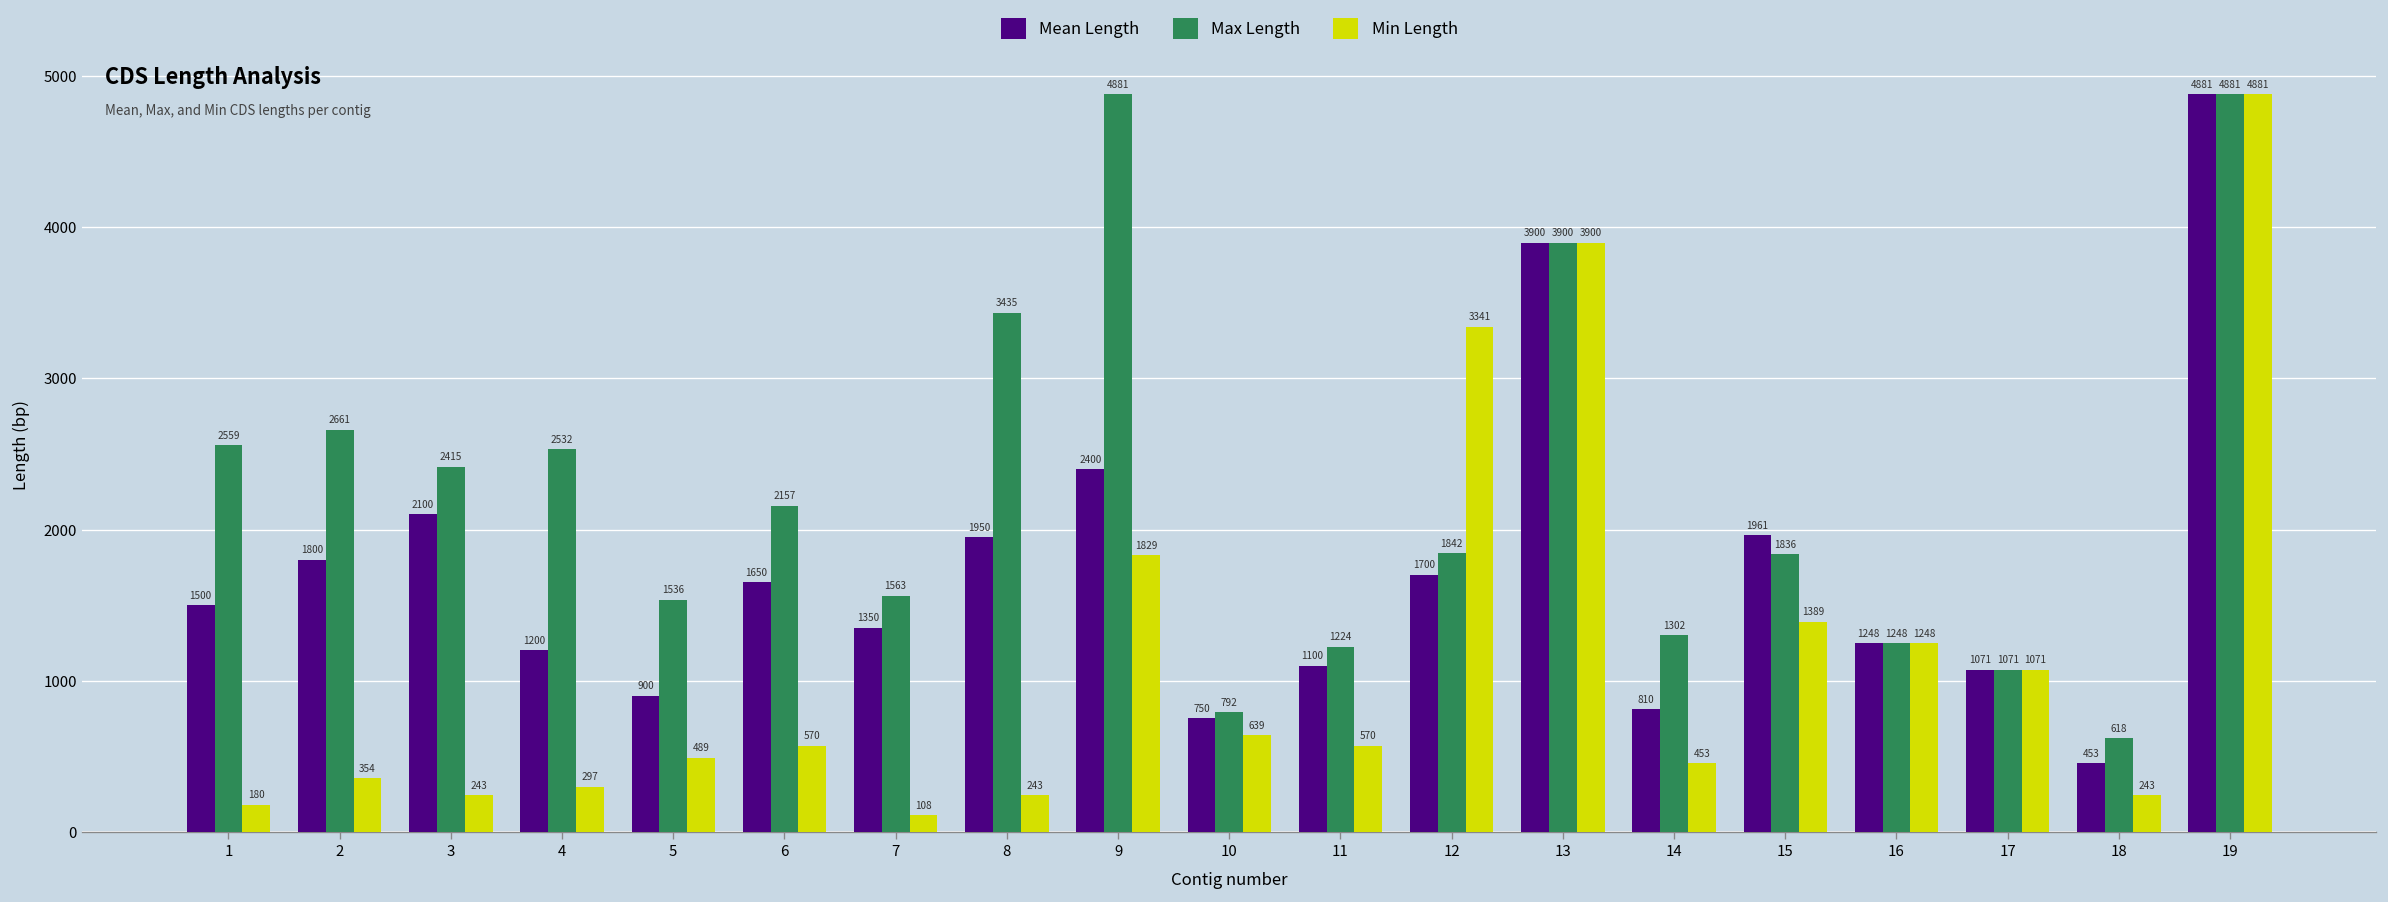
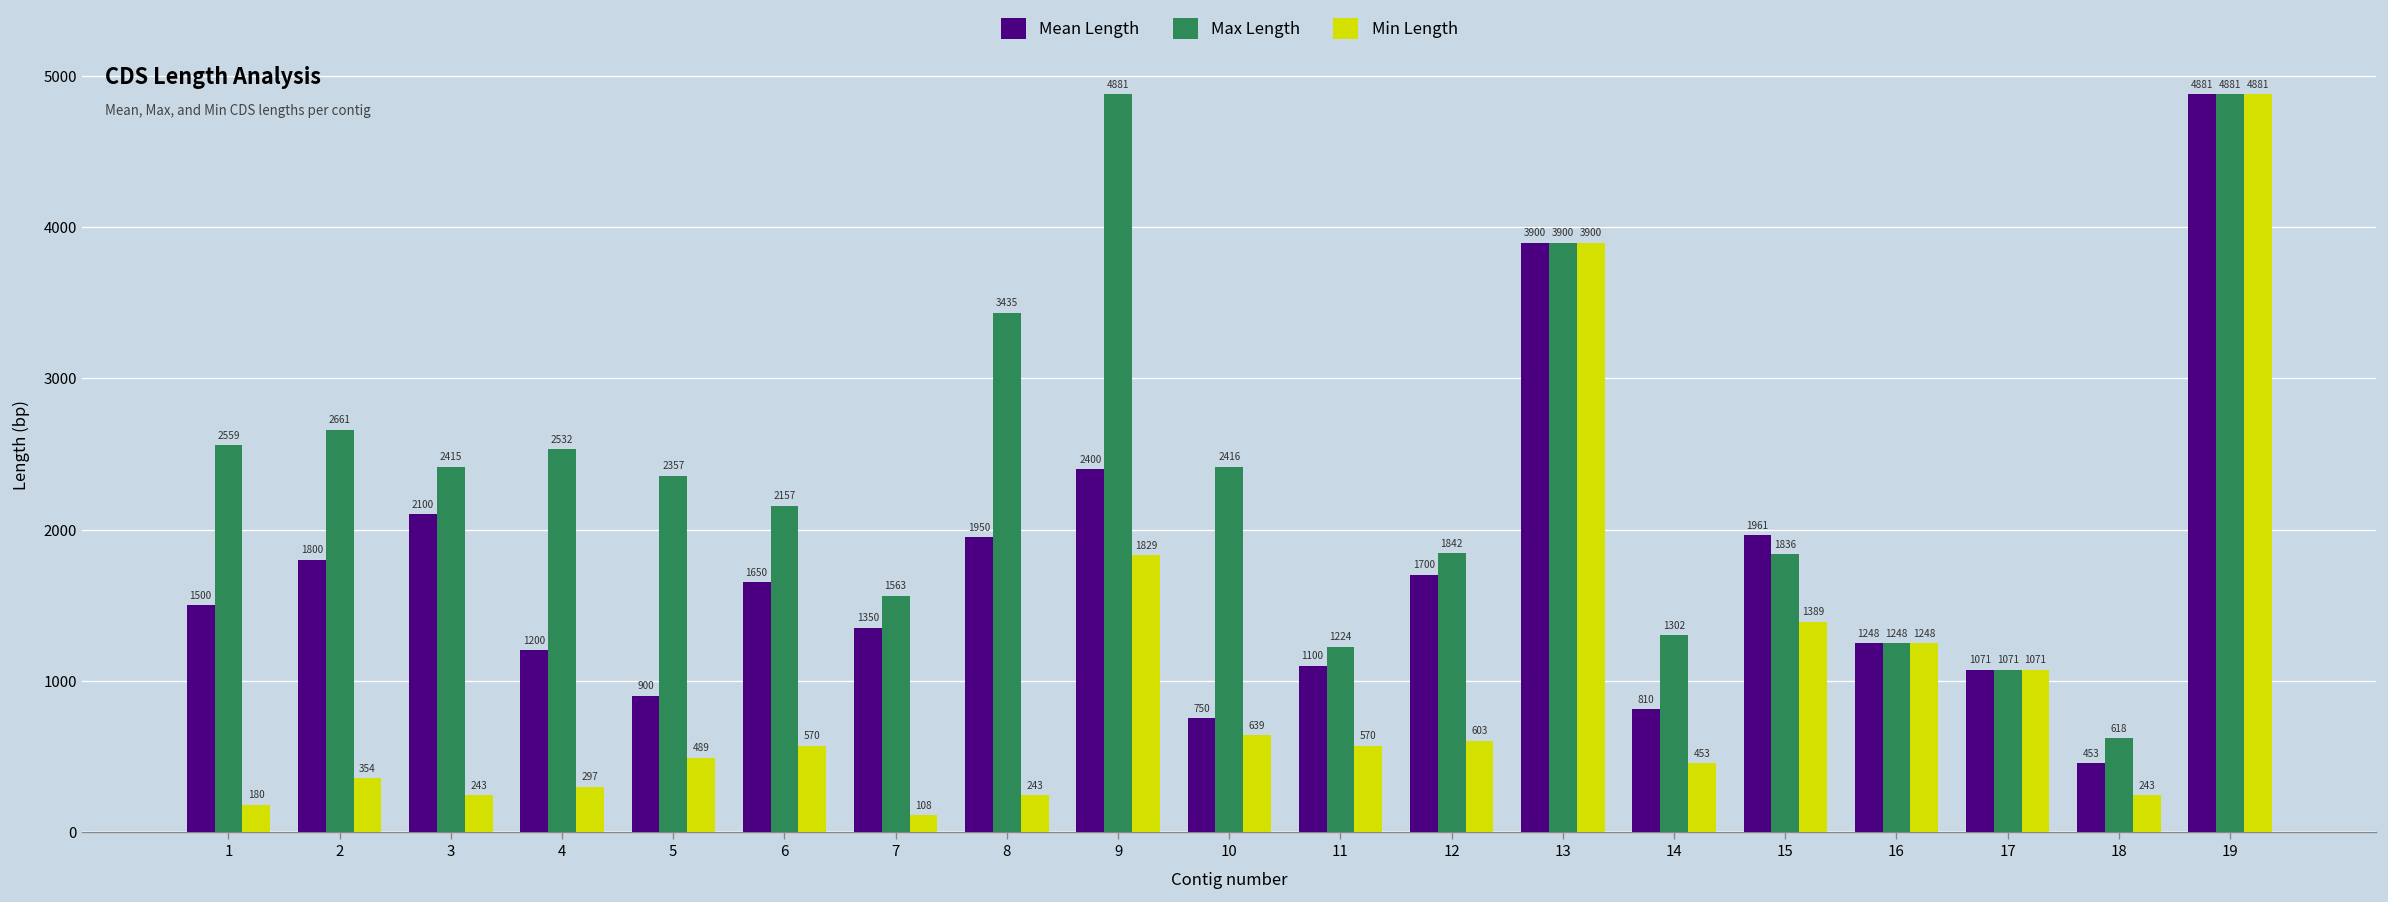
  {
    "Mean Length": {
      "1": 1500,
      "2": 1800,
      "3": 2100,
      "4": 1200,
      "5": 900,
      "6": 1650,
      "7": 1350,
      "8": 1950,
      "9": 2400,
      "10": 750,
      "11": 1100,
      "12": 1700,
      "13": 3900,
      "14": 810,
      "15": 1961,
      "16": 1248,
      "17": 1071,
      "18": 453,
      "19": 4881
    },
    "Max Length": {
      "1": 2559,
      "2": 2661,
      "3": 2415,
      "4": 2532,
-     "5": 1536,
+     "5": 2357,
      "6": 2157,
      "7": 1563,
      "8": 3435,
      "9": 4881,
-     "10": 792,
+     "10": 2416,
      "11": 1224,
      "12": 1842,
      "13": 3900,
      "14": 1302,
      "15": 1836,
      "16": 1248,
      "17": 1071,
      "18": 618,
      "19": 4881
    },
    "Min Length": {
      "1": 180,
      "2": 354,
      "3": 243,
      "4": 297,
      "5": 489,
      "6": 570,
      "7": 108,
      "8": 243,
      "9": 1829,
      "10": 639,
      "11": 570,
-     "12": 3341,
+     "12": 603,
      "13": 3900,
      "14": 453,
      "15": 1389,
      "16": 1248,
      "17": 1071,
      "18": 243,
      "19": 4881
    }
  }
